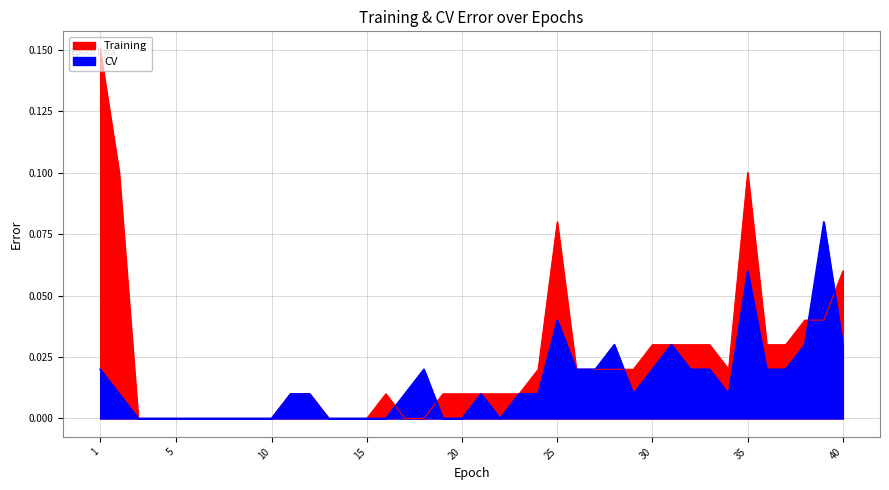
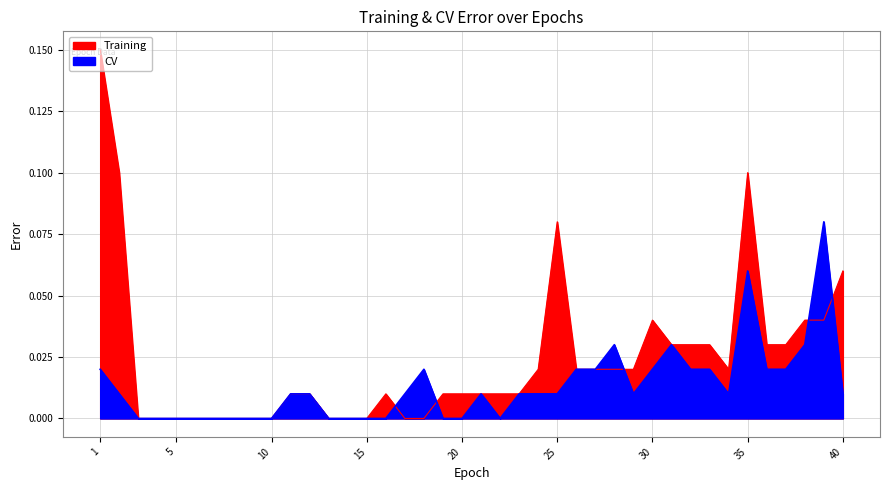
  {
    "Training": {
      "20": 0.01,
      "25": 0.08,
-     "30": 0.03,
+     "30": 0.04,
      "35": 0.10,
      "40": 0.06
    },
    "CV": {
      "1": 0.02,
      "20": 0.00,
-     "25": 0.04,
+     "25": 0.01,
      "30": 0.02,
      "35": 0.06,
-     "40": 0.03
+     "40": 0.01
    }
  }
